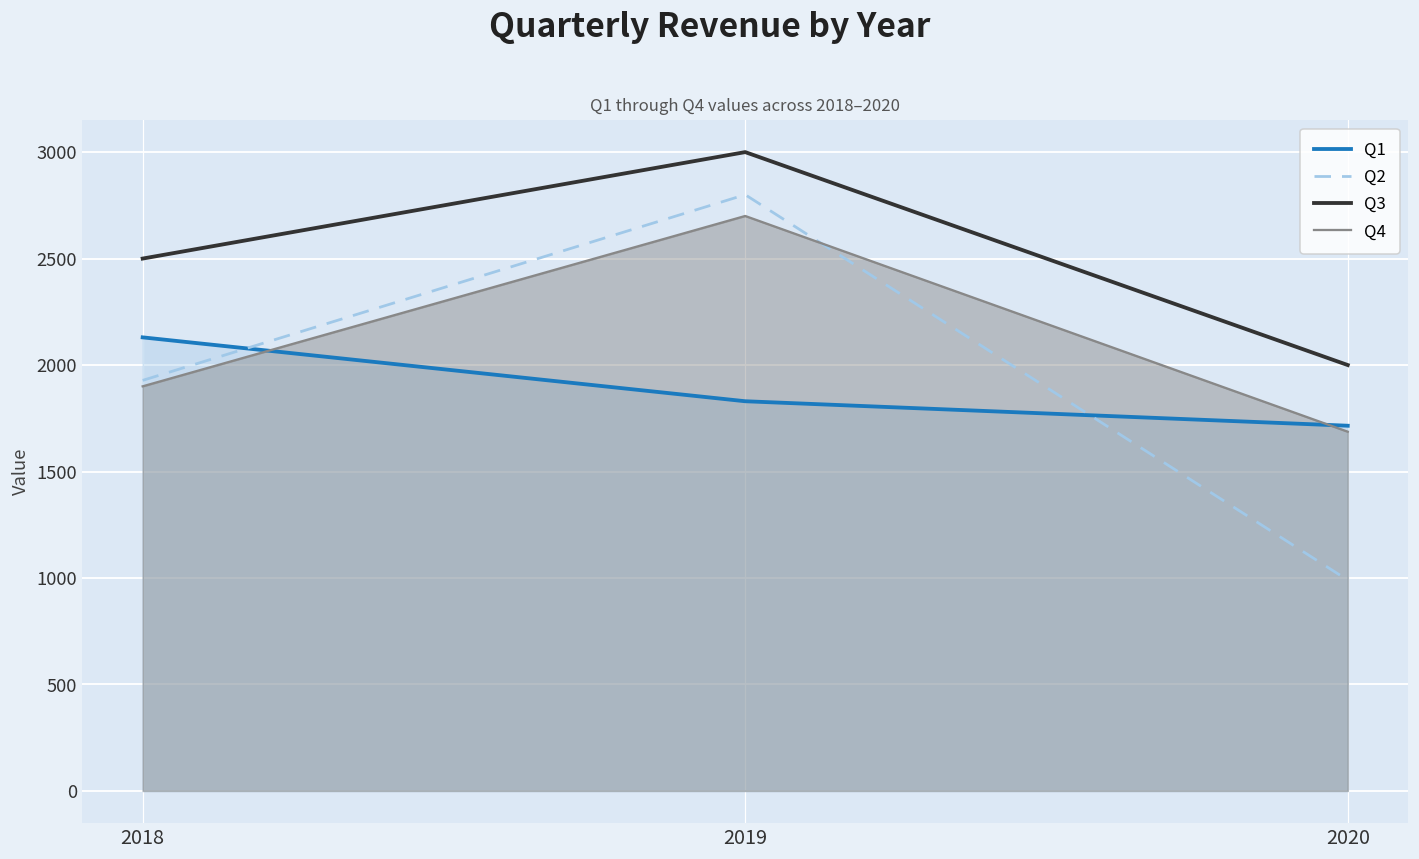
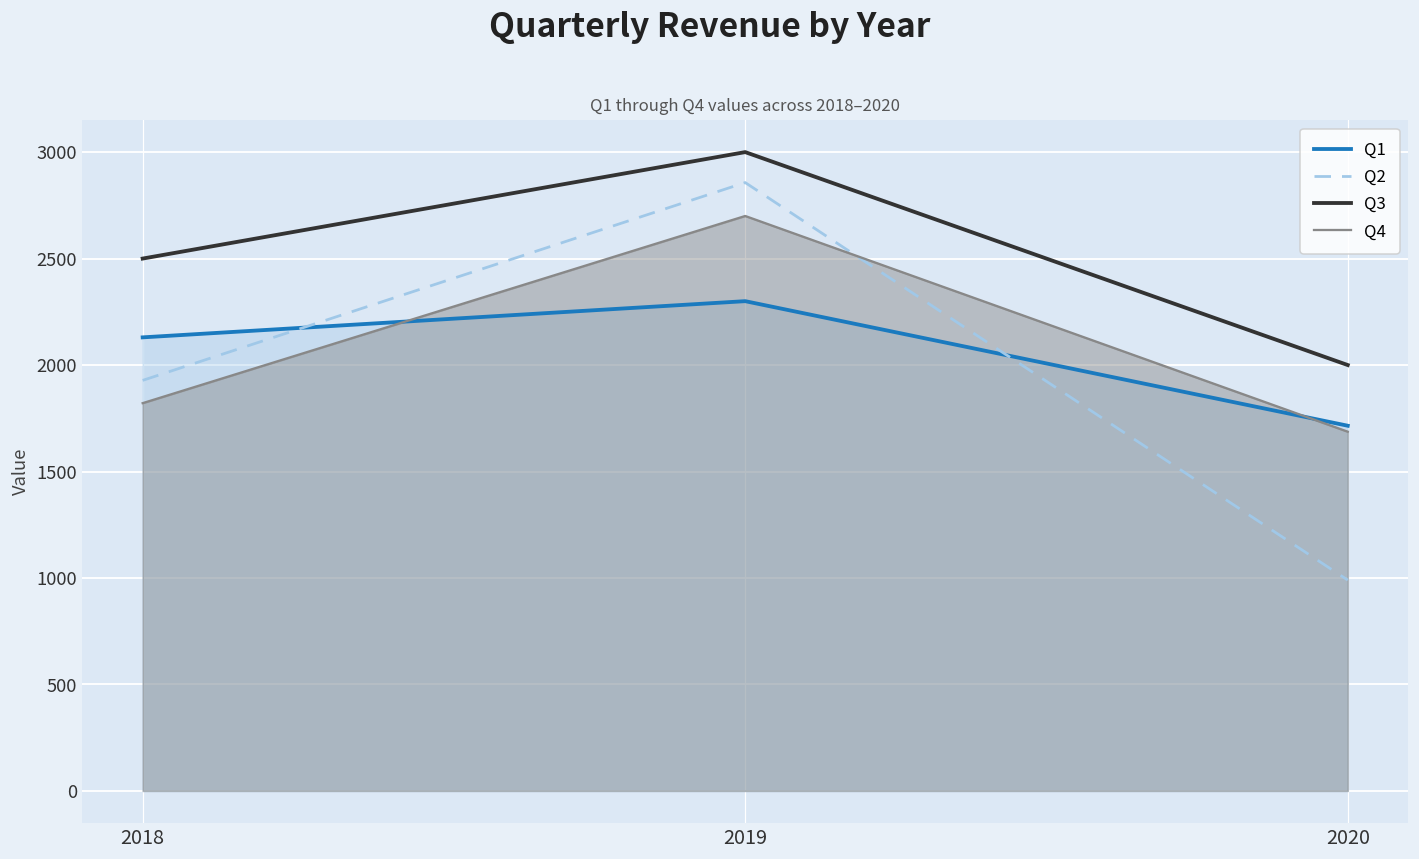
  {
    "Q1": {
      "2018": 2130,
-     "2019": 1830,
+     "2019": 2300,
      "2020": 1720
    },
    "Q2": {
      "2018": 1930,
-     "2019": 2800,
+     "2019": 2860,
      "2020": 990
    },
    "Q3": {
      "2018": 2500,
      "2019": 3000,
      "2020": 2000
    },
    "Q4": {
-     "2018": 1900,
+     "2018": 1820,
      "2019": 2700,
      "2020": 1690
    }
  }
